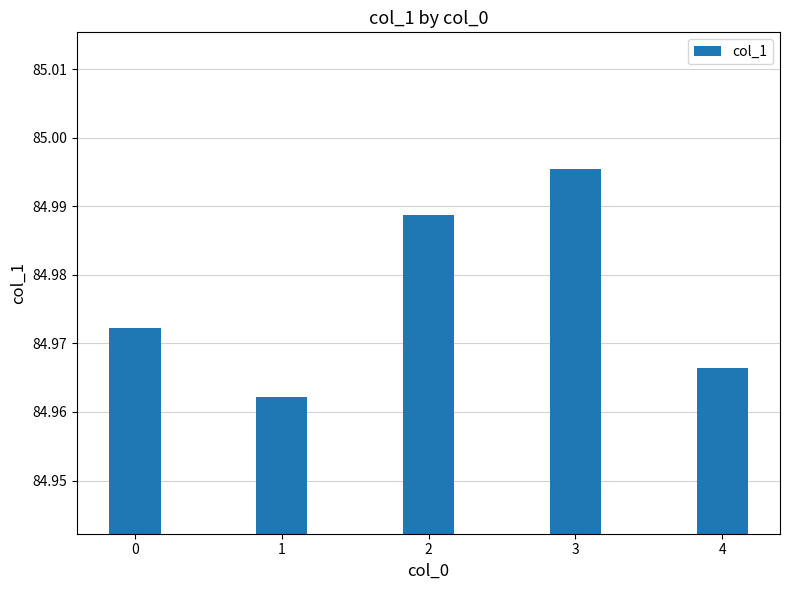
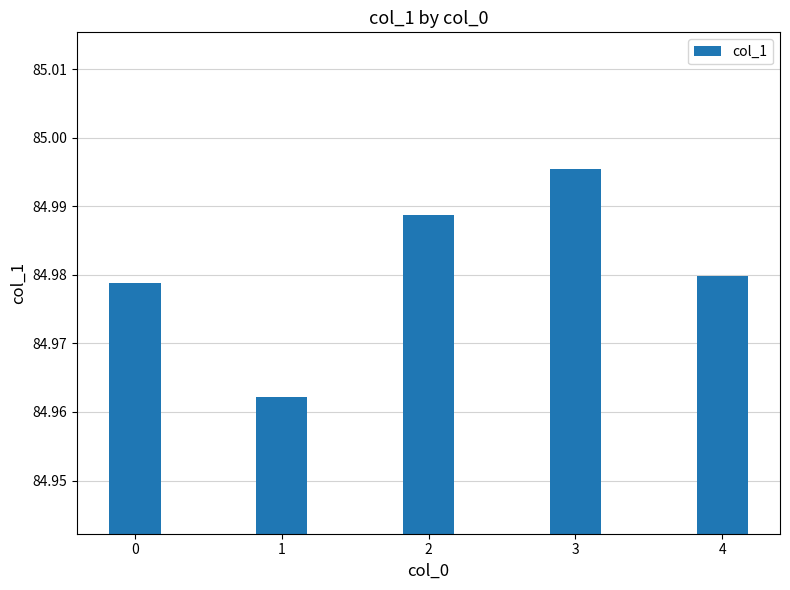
  {
-   "0": 84.972,
+   "0": 84.979,
    "1": 84.962,
    "2": 84.989,
    "3": 84.995,
-   "4": 84.966
+   "4": 84.980
  }
